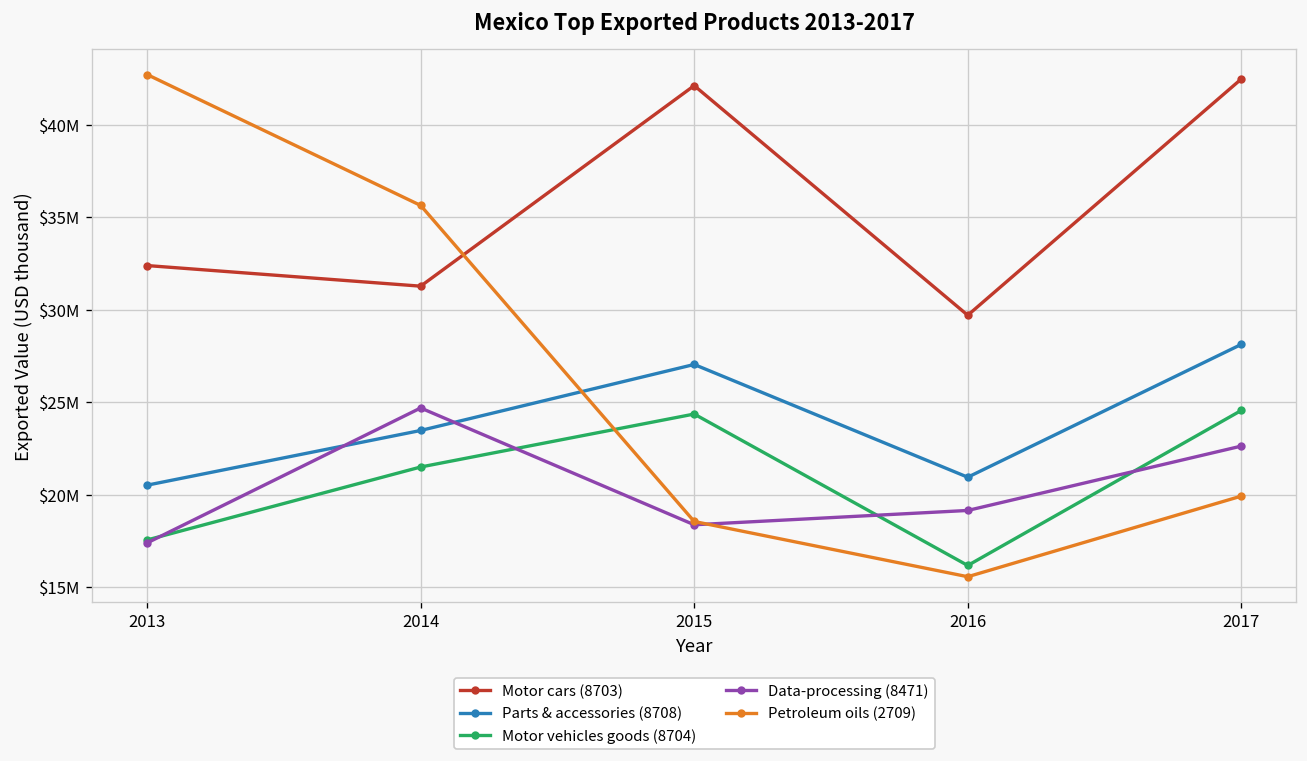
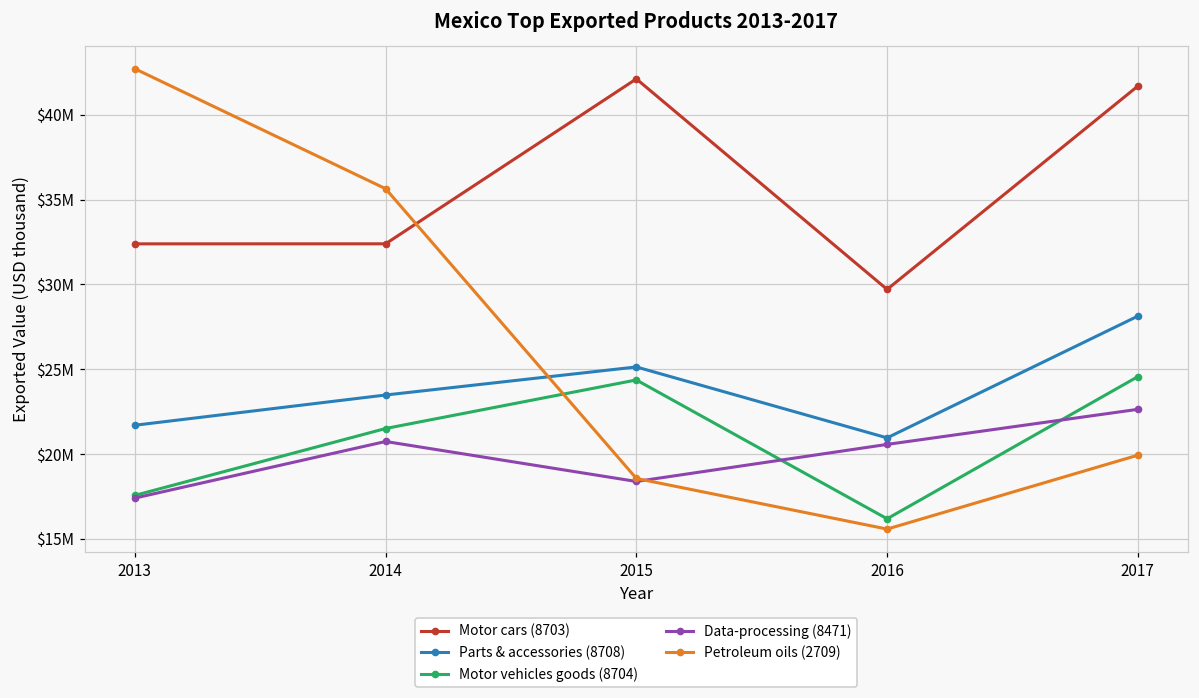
  {
    "Motor cars (8703)": {
      "2013": "$32400000",
-     "2014": "$31300000",
+     "2014": "$32400000",
      "2015": "$42100000",
      "2016": "$29700000",
-     "2017": "$42500000"
+     "2017": "$41700000"
    },
    "Parts & accessories (8708)": {
-     "2013": "$20500000",
+     "2013": "$21700000",
      "2014": "$23500000",
-     "2015": "$27000000",
+     "2015": "$25100000",
      "2016": "$21000000",
      "2017": "$28100000"
    },
    "Motor vehicles goods (8704)": {
      "2014": "$21500000",
      "2015": "$24400000",
      "2016": "$16200000",
      "2017": "$24600000"
    },
    "Data-processing (8471)": {
-     "2014": "$24700000",
+     "2014": "$20700000",
      "2015": "$18400000",
-     "2016": "$19200000",
+     "2016": "$20600000",
      "2017": "$22600000"
    },
    "Petroleum oils (2709)": {
      "2013": "$42700000",
      "2014": "$35600000",
      "2015": "$18600000",
      "2016": "$15600000",
      "2017": "$19900000"
    }
  }
